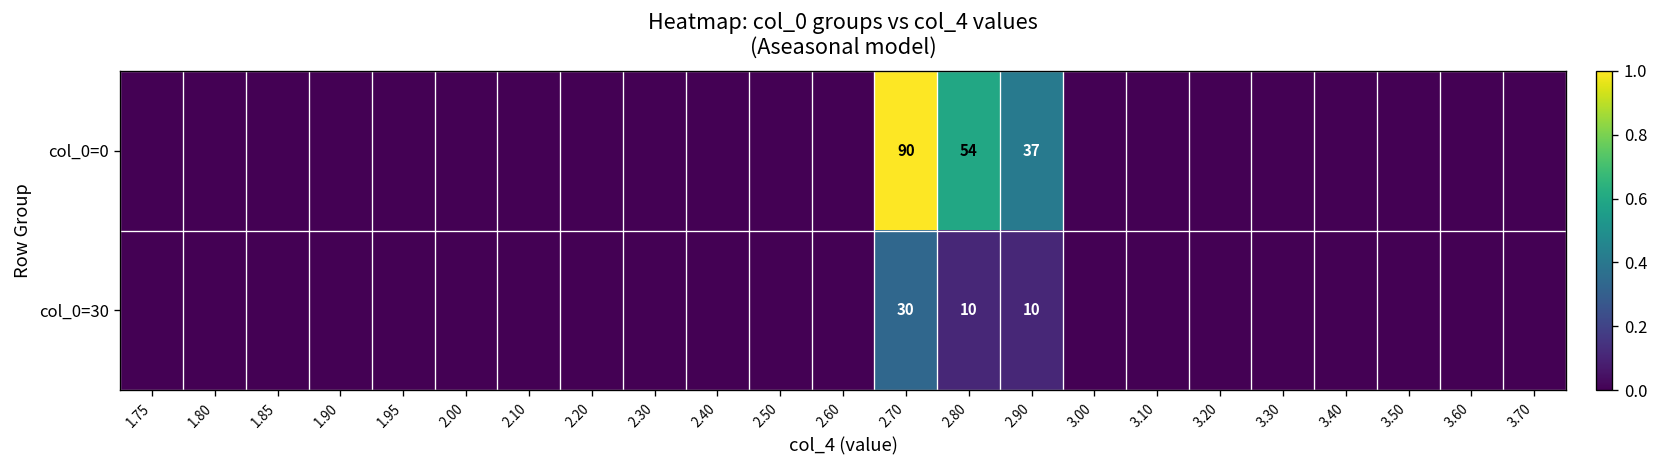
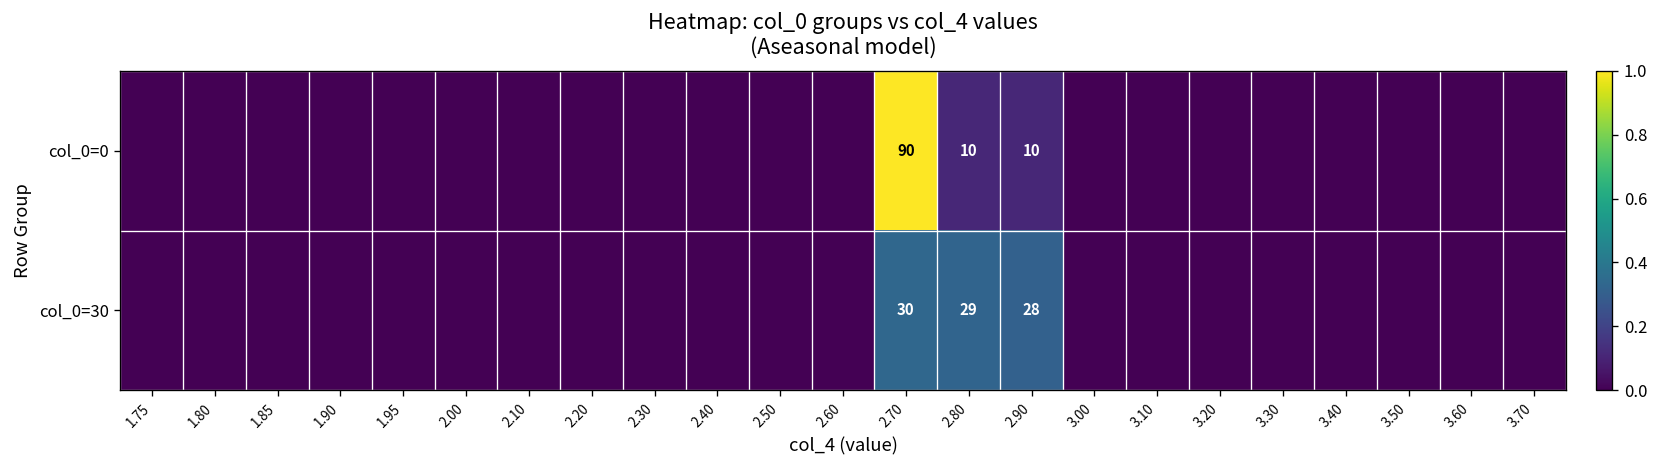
  {
    "col_0=0": {
      "2.70": 90,
-     "2.80": 54,
-     "2.90": 37
+     "2.80": 10,
+     "2.90": 10
    },
    "col_0=30": {
      "2.70": 30,
-     "2.80": 10,
-     "2.90": 10
+     "2.80": 29,
+     "2.90": 28
    }
  }
